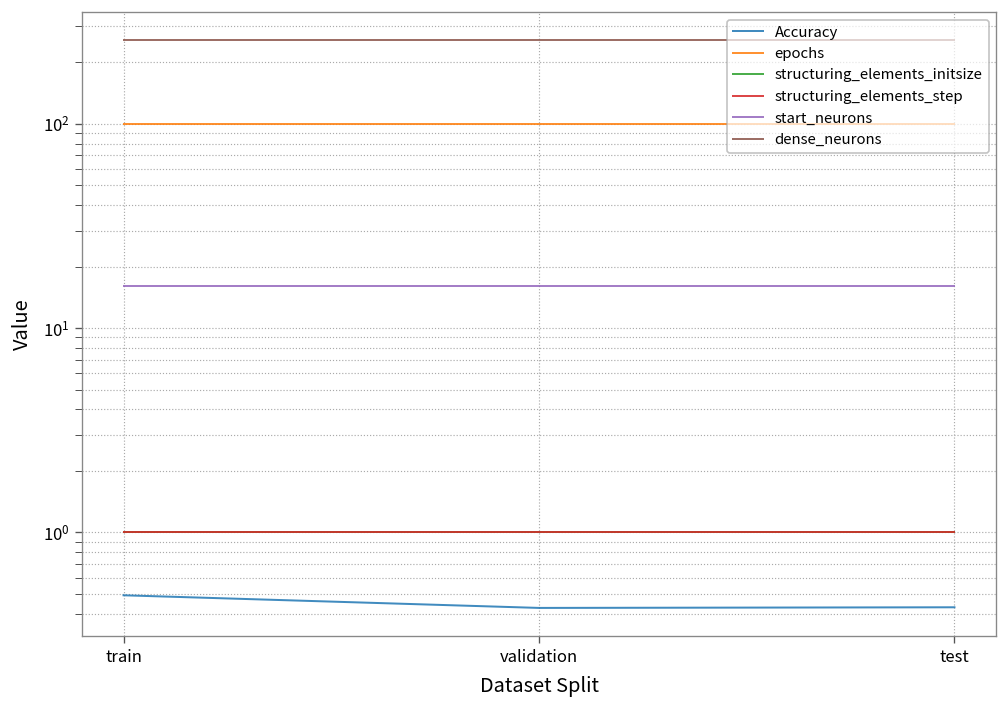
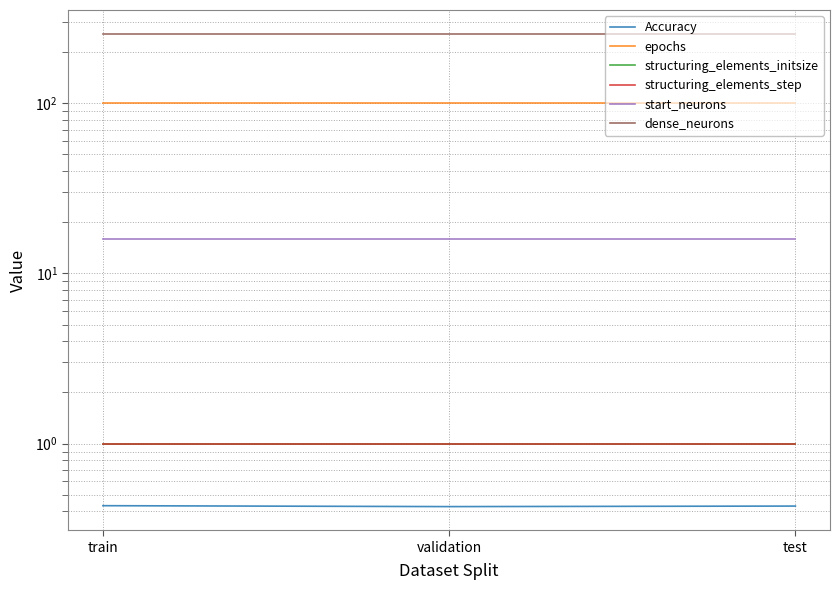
  {
    "Accuracy": {
-     "train": 0.49,
+     "train": 0.43,
      "validation": 0.43,
      "test": 0.43
    },
    "epochs": {
      "train": 100,
      "validation": 100
    },
    "structuring_elements_step": {
      "train": 1.0,
      "validation": 1.0,
      "test": 1.0
    },
    "start_neurons": {
      "train": 16,
      "validation": 16,
      "test": 16
    },
    "dense_neurons": {
      "train": 260,
      "validation": 260
    }
  }
